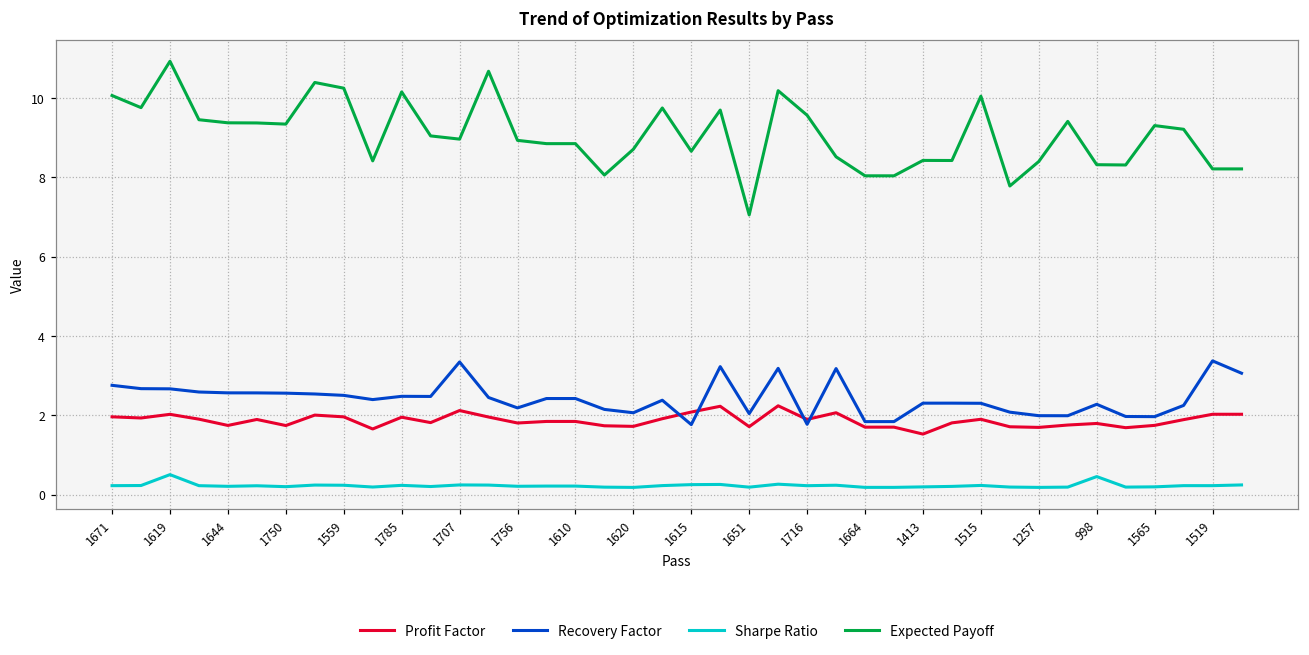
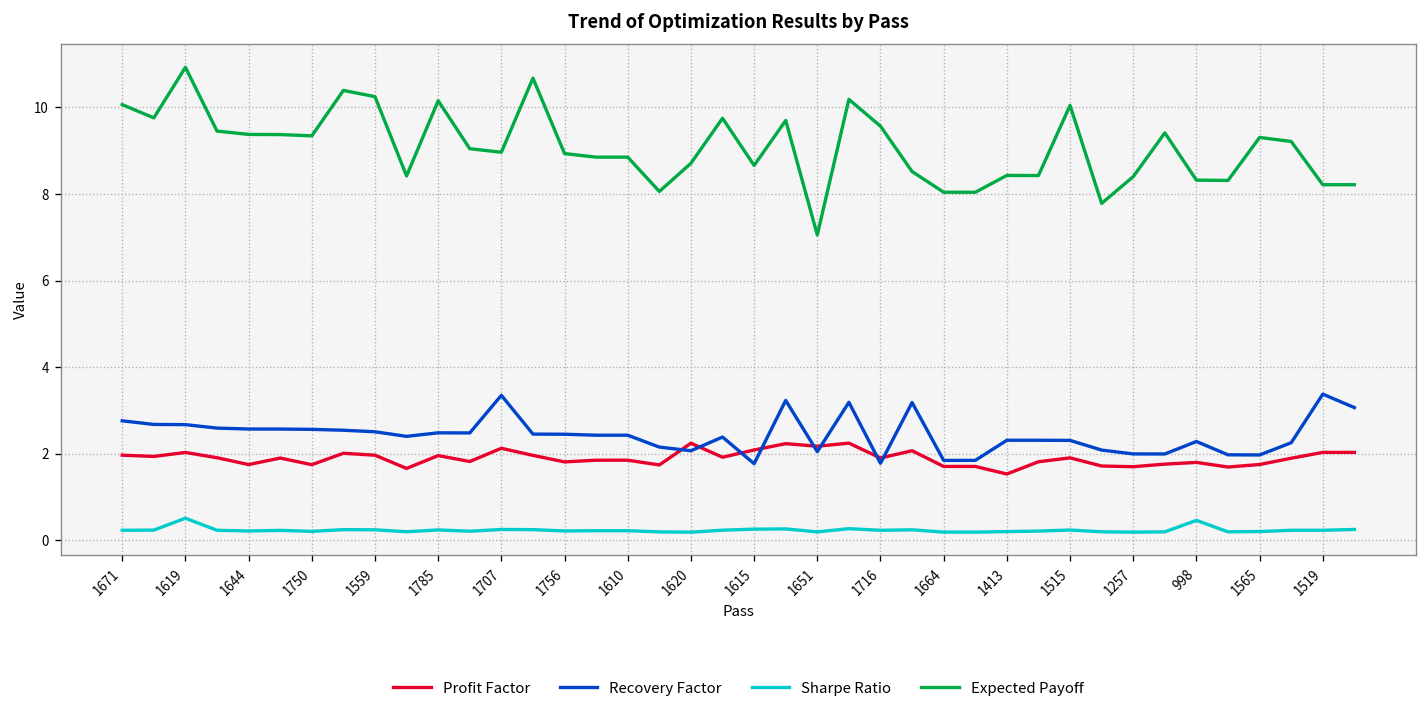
  {
    "Profit Factor": {
      "1671": 2.0,
      "1619": 2.0,
      "1644": 1.7,
      "1750": 1.7,
      "1559": 2.0,
      "1785": 2.0,
      "1707": 2.1,
      "1756": 1.8,
      "1610": 1.8,
-     "1620": 1.7,
+     "1620": 2.2,
      "1615": 2.1,
-     "1651": 1.7,
+     "1651": 2.2,
      "1716": 1.9,
      "1664": 1.7,
      "1413": 1.5,
      "1515": 1.9,
      "1257": 1.7,
      "998": 1.8,
      "1565": 1.8,
      "1519": 2.0
    },
    "Recovery Factor": {
      "1671": 2.8,
      "1619": 2.7,
      "1644": 2.6,
      "1750": 2.6,
      "1559": 2.5,
      "1785": 2.5,
      "1707": 3.3,
-     "1756": 2.2,
+     "1756": 2.5,
      "1610": 2.4,
      "1620": 2.1,
      "1615": 1.8,
      "1651": 2.0,
      "1716": 1.8,
      "1664": 1.8,
      "1413": 2.3,
      "1515": 2.3,
      "1257": 2.0,
      "998": 2.3,
      "1565": 2.0,
      "1519": 3.4
    },
    "Sharpe Ratio": {
      "1671": 0.2,
      "1619": 0.5,
      "1644": 0.2,
      "1750": 0.2,
      "1559": 0.2,
      "1785": 0.2,
      "1707": 0.2,
      "1756": 0.2,
      "1610": 0.2,
      "1620": 0.2,
      "1615": 0.3,
      "1651": 0.2,
      "1716": 0.2,
      "1664": 0.2,
      "1413": 0.2,
      "1515": 0.2,
      "1257": 0.2,
      "998": 0.5,
      "1565": 0.2,
      "1519": 0.2
    },
    "Expected Payoff": {
      "1671": 10.1,
      "1619": 10.9,
      "1644": 9.4,
      "1750": 9.3,
      "1559": 10.3,
      "1785": 10.2,
      "1707": 9.0,
      "1756": 8.9,
      "1610": 8.9,
      "1620": 8.7,
      "1615": 8.7,
      "1651": 7.1,
      "1716": 9.6,
      "1664": 8.0,
      "1413": 8.4,
      "1515": 10.0,
      "1257": 8.4,
      "998": 8.3,
      "1565": 9.3,
      "1519": 8.2
    }
  }
